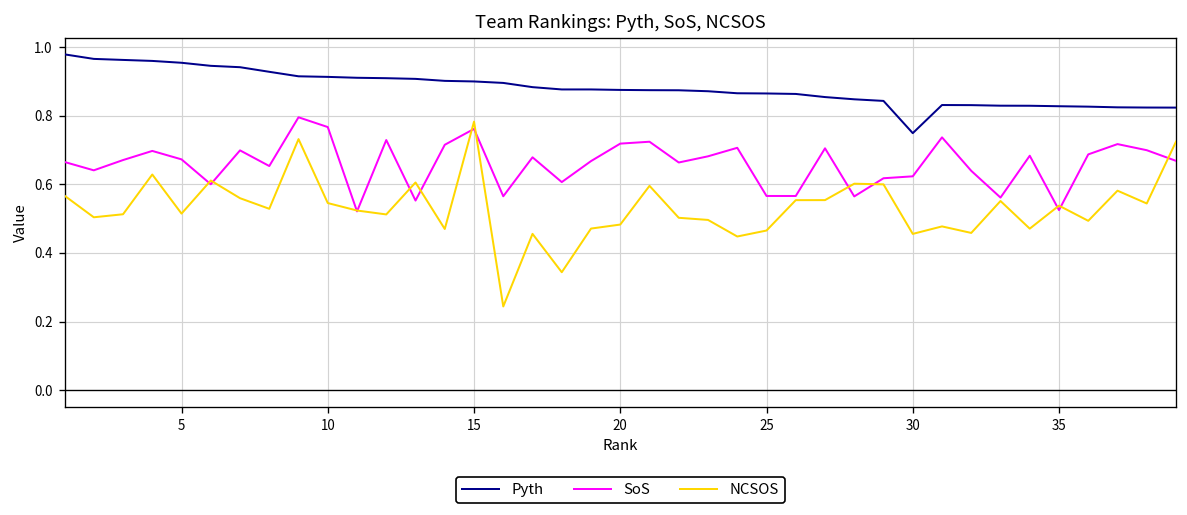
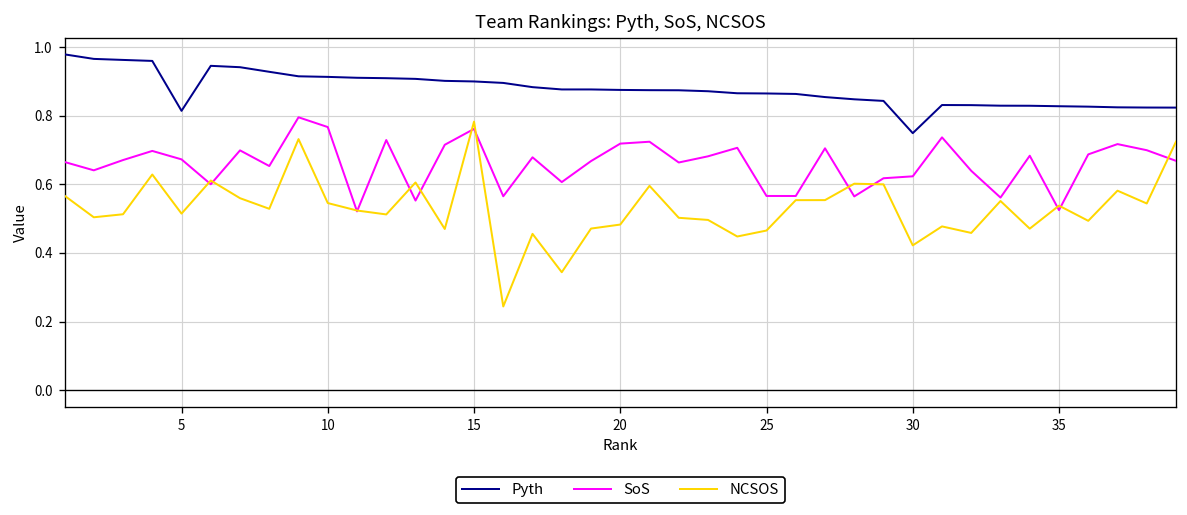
  {
    "Pyth": {
-     "5": 0.95,
+     "5": 0.81,
      "10": 0.91,
      "15": 0.90,
      "20": 0.87,
      "25": 0.86,
      "30": 0.75,
      "35": 0.83
    },
    "SoS": {
      "5": 0.67,
      "10": 0.77,
      "15": 0.76,
      "20": 0.72,
      "25": 0.57,
      "30": 0.62,
      "35": 0.52
    },
    "NCSOS": {
      "5": 0.51,
      "10": 0.55,
      "15": 0.78,
      "20": 0.48,
      "25": 0.47,
-     "30": 0.46,
+     "30": 0.42,
      "35": 0.54
    }
  }
